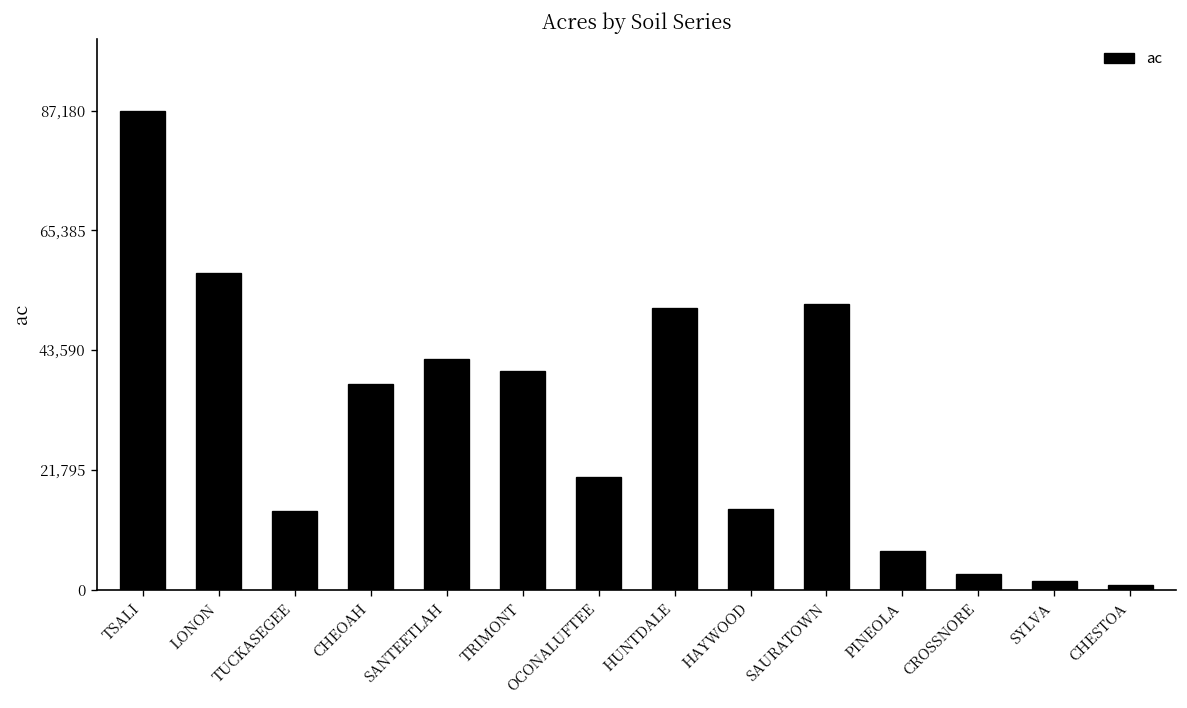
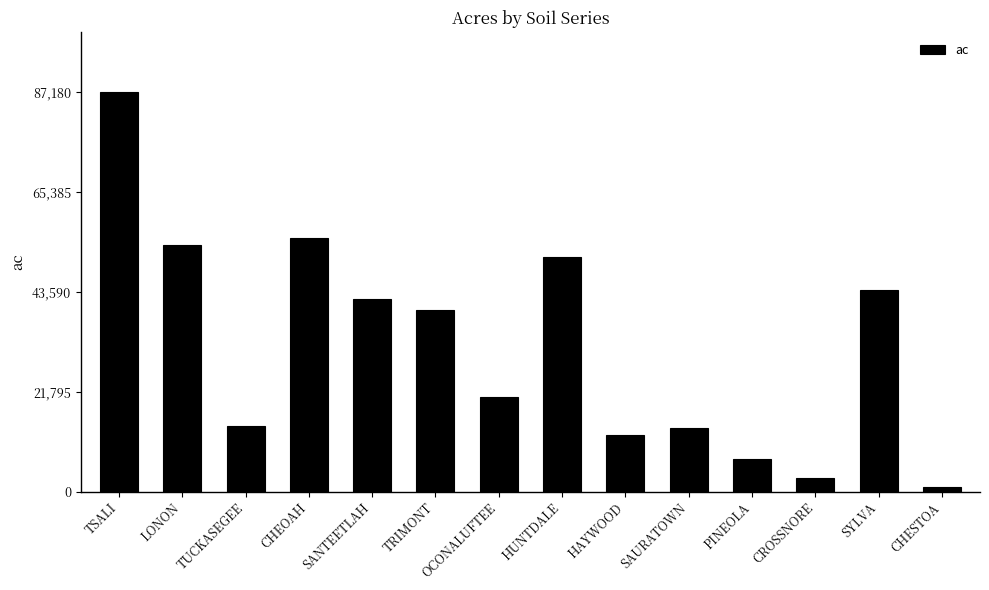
  {
    "TSALI": "87,000",
-   "LONON": "58,000",
+   "LONON": "54,000",
    "TUCKASEGEE": "14,000",
-   "CHEOAH": "37,000",
+   "CHEOAH": "55,000",
    "SANTEETLAH": "42,000",
    "TRIMONT": "40,000",
    "OCONALUFTEE": "21,000",
    "HUNTDALE": "51,000",
-   "HAYWOOD": "15,000",
-   "SAURATOWN": "52,000",
+   "HAYWOOD": "12,000",
+   "SAURATOWN": "14,000",
    "PINEOLA": "7,000",
    "CROSSNORE": "3,000",
-   "SYLVA": "2,000",
+   "SYLVA": "44,000",
    "CHESTOA": "1,000"
  }
